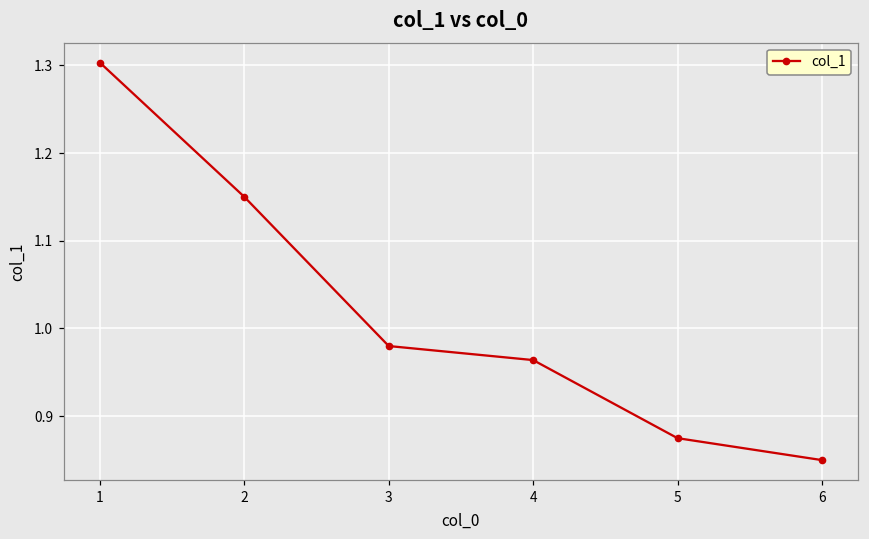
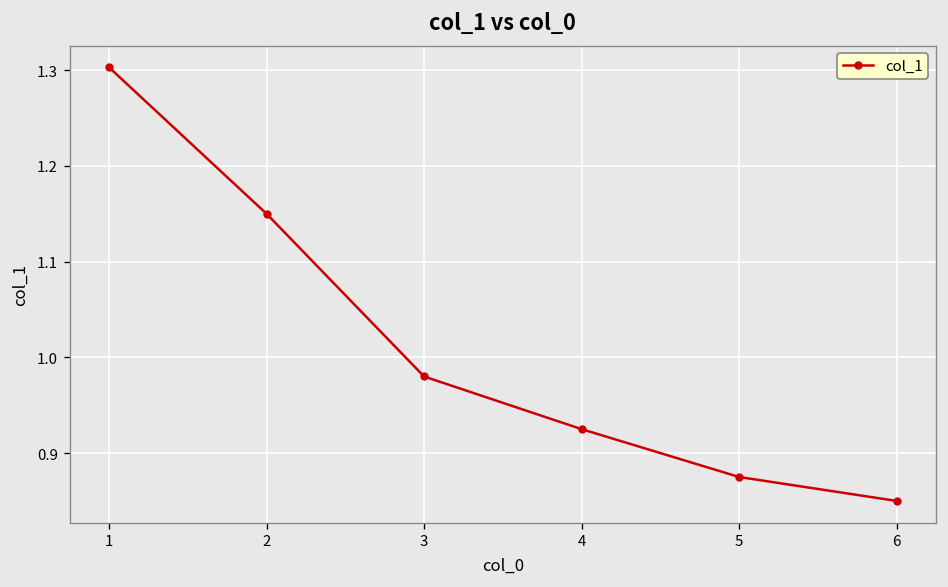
  {
    "1": 1.30,
    "2": 1.15,
    "3": 0.98,
-   "4": 0.96,
+   "4": 0.93,
    "5": 0.88,
    "6": 0.85
  }
